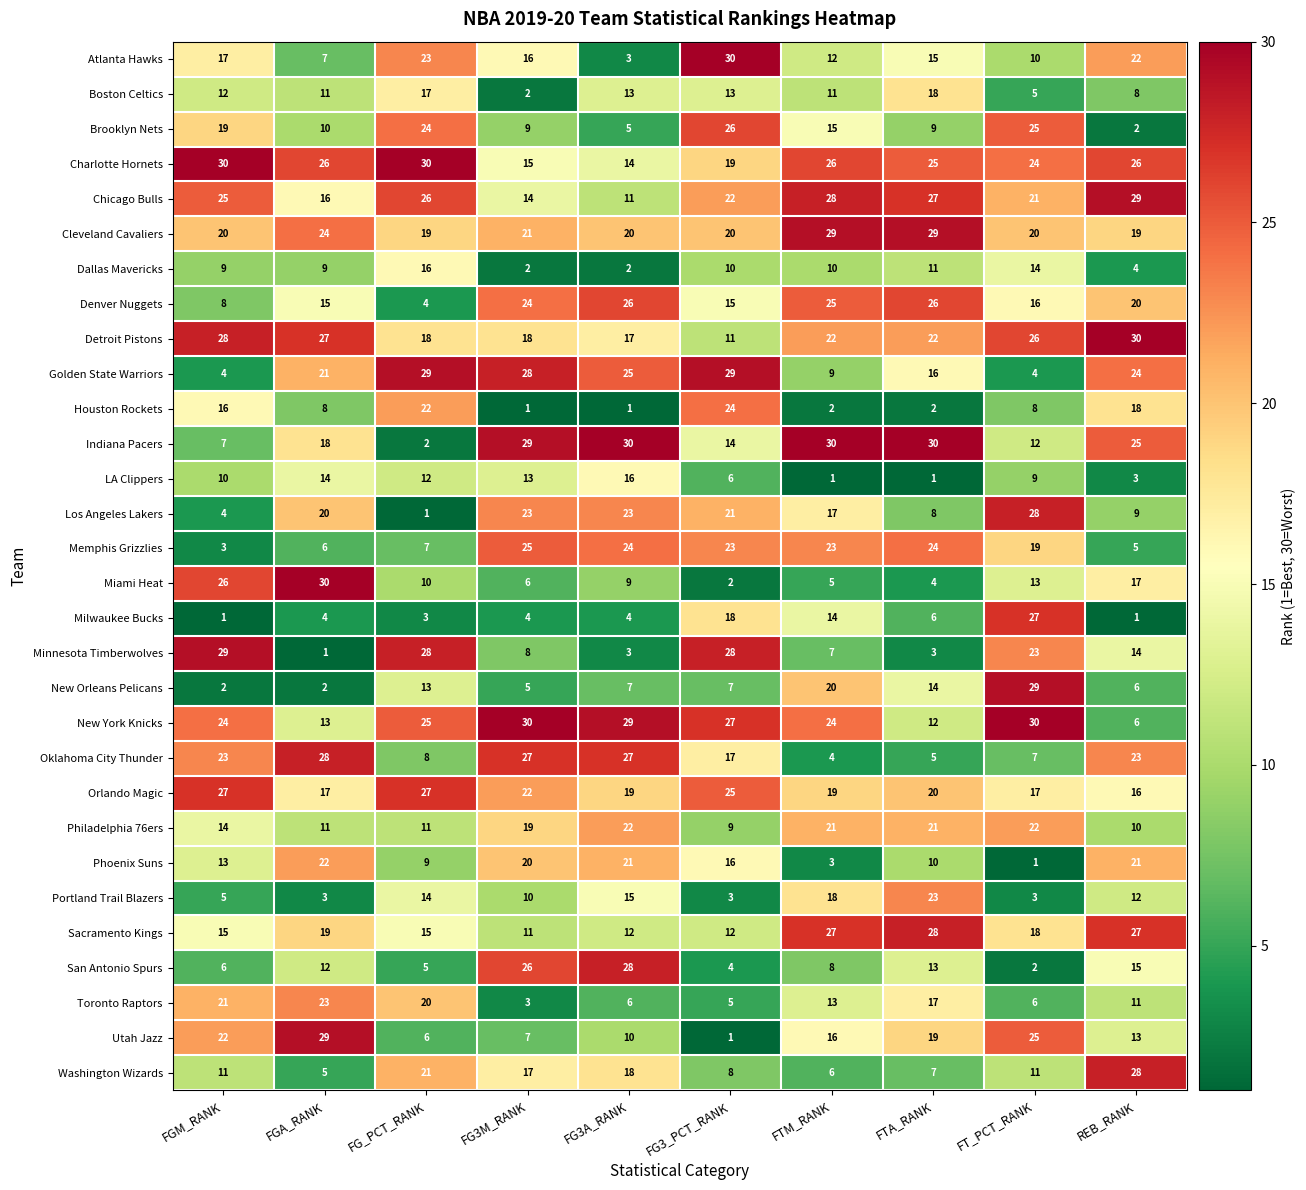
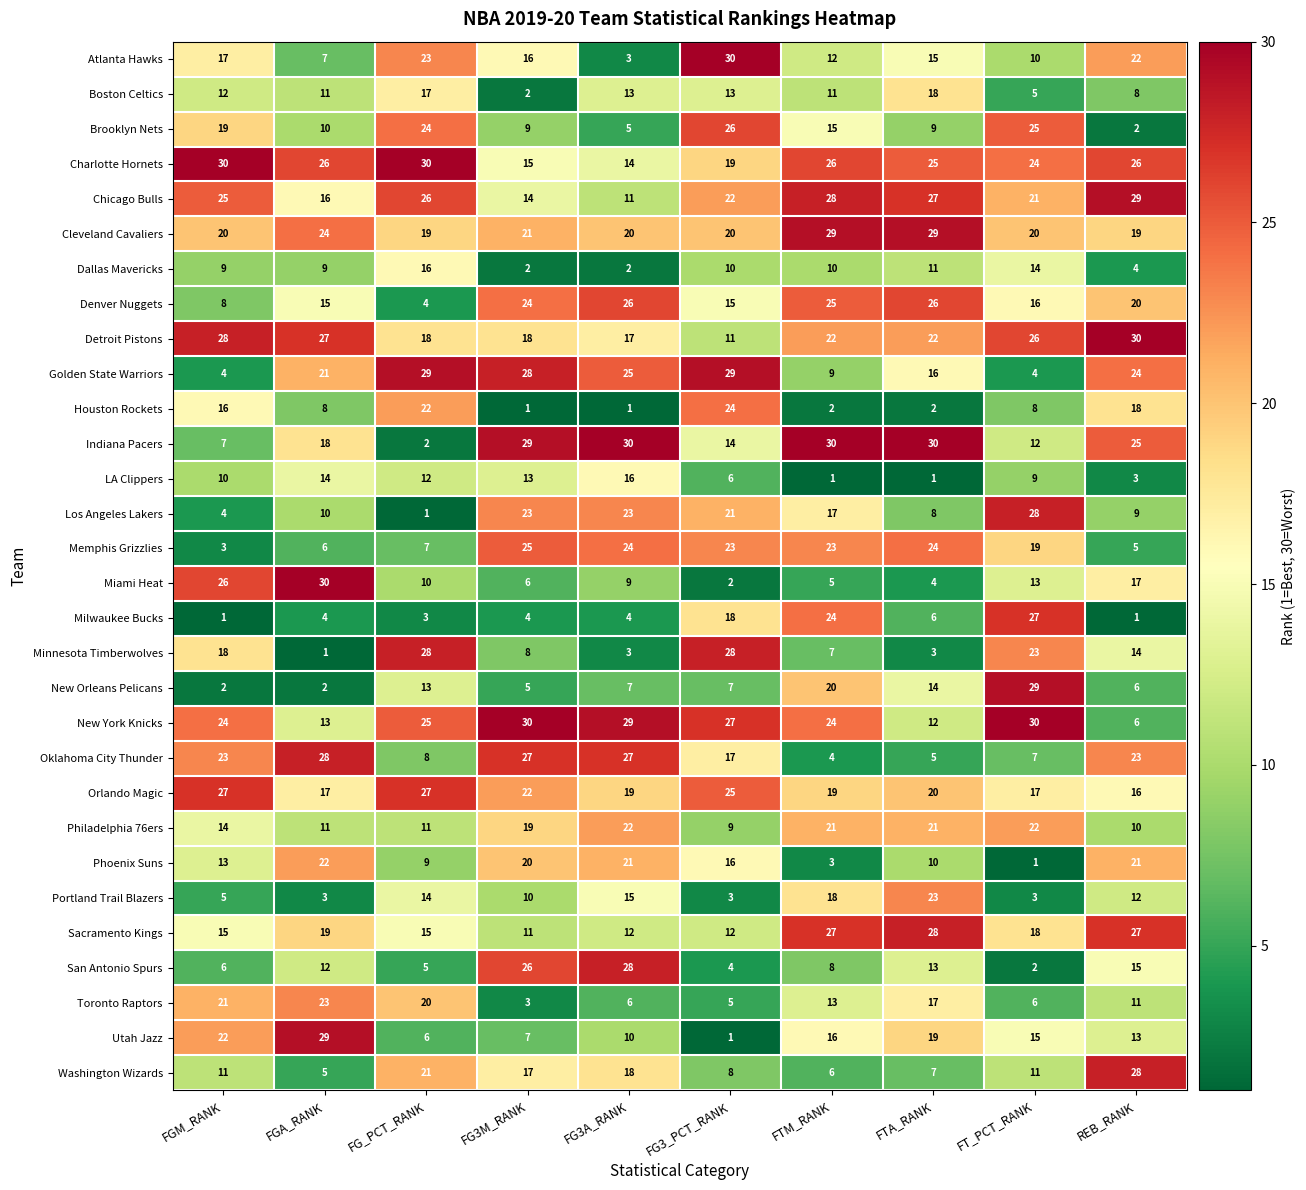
  {
    "Los Angeles Lakers": {
      "FGM_RANK": 4,
-     "FGA_RANK": 20,
+     "FGA_RANK": 10,
      "FG_PCT_RANK": 1,
      "FG3M_RANK": 23,
      "FG3A_RANK": 23,
      "FG3_PCT_RANK": 21,
      "FTM_RANK": 17,
      "FTA_RANK": 8,
      "FT_PCT_RANK": 28,
      "REB_RANK": 9
    },
    "Milwaukee Bucks": {
      "FGM_RANK": 1,
      "FGA_RANK": 4,
      "FG_PCT_RANK": 3,
      "FG3M_RANK": 4,
      "FG3A_RANK": 4,
      "FG3_PCT_RANK": 18,
-     "FTM_RANK": 14,
+     "FTM_RANK": 24,
      "FTA_RANK": 6,
      "FT_PCT_RANK": 27,
      "REB_RANK": 1
    },
    "Minnesota Timberwolves": {
-     "FGM_RANK": 29,
+     "FGM_RANK": 18,
      "FGA_RANK": 1,
      "FG_PCT_RANK": 28,
      "FG3M_RANK": 8,
      "FG3A_RANK": 3,
      "FG3_PCT_RANK": 28,
      "FTM_RANK": 7,
      "FTA_RANK": 3,
      "FT_PCT_RANK": 23,
      "REB_RANK": 14
    },
    "Utah Jazz": {
      "FGM_RANK": 22,
      "FGA_RANK": 29,
      "FG_PCT_RANK": 6,
      "FG3M_RANK": 7,
      "FG3A_RANK": 10,
      "FG3_PCT_RANK": 1,
      "FTM_RANK": 16,
      "FTA_RANK": 19,
-     "FT_PCT_RANK": 25,
+     "FT_PCT_RANK": 15,
      "REB_RANK": 13
    }
  }
